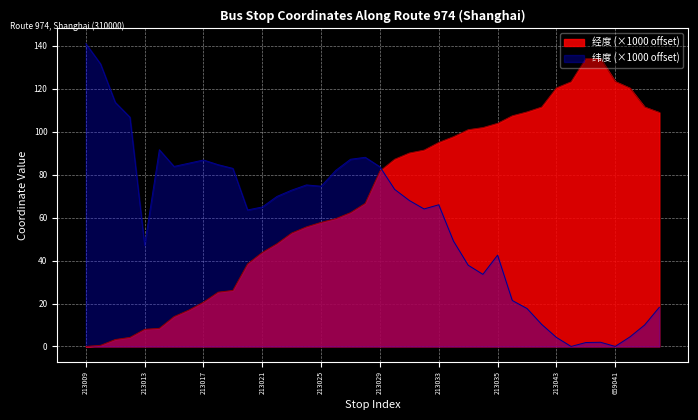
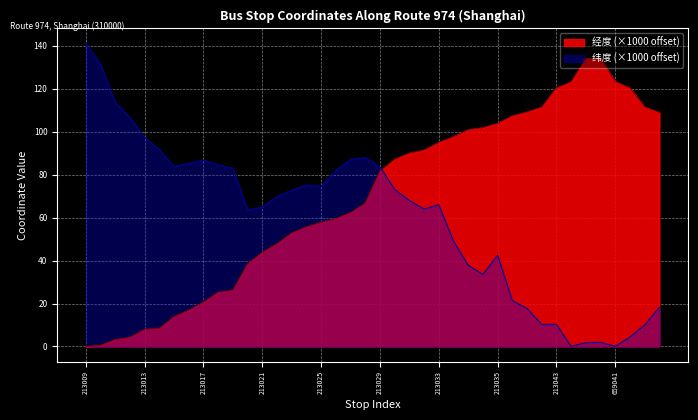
  {
    "经度 (×1000 offset)": {
      "213009": 0,
      "213013": 8,
      "213017": 21,
      "213021": 44,
      "213025": 58,
      "213029": 82,
      "213033": 95,
      "213035": 104,
      "213043": 120,
      "659041": 123
    },
    "纬度 (×1000 offset)": {
      "213009": 141,
-     "213013": 47,
+     "213013": 97,
      "213017": 87,
      "213021": 65,
      "213025": 75,
      "213029": 84,
      "213033": 66,
      "213035": 43,
-     "213043": 4,
+     "213043": 10,
      "659041": 0
    }
  }
